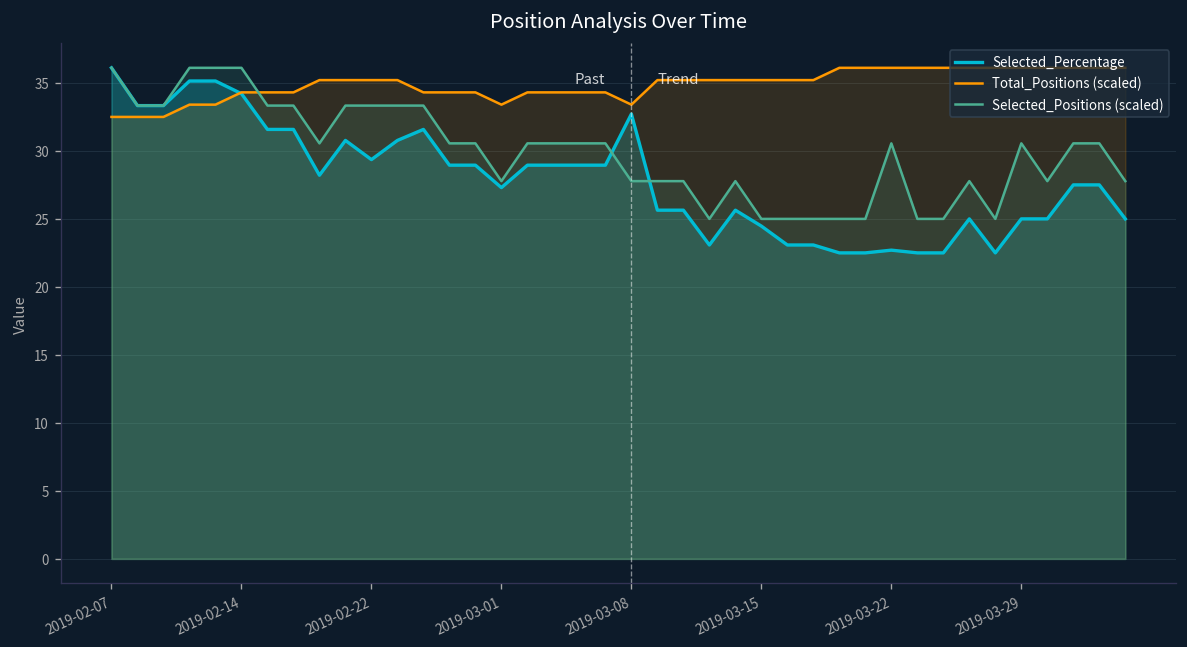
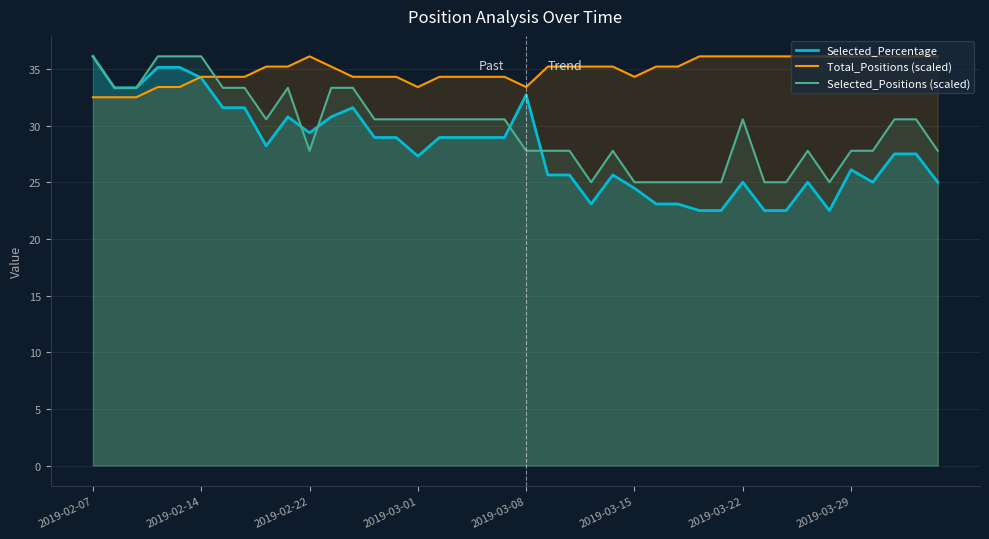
  {
    "Selected_Percentage": {
      "2019-02-22": 29.4,
      "2019-03-01": 27.3,
      "2019-03-08": 32.7,
      "2019-03-15": 24.5,
-     "2019-03-22": 22.7,
-     "2019-03-29": 25.0
+     "2019-03-22": 25.0,
+     "2019-03-29": 26.1
    },
    "Total_Positions (scaled)": {
      "2019-02-07": 32.5,
-     "2019-02-22": 35.2,
+     "2019-02-22": 36.1,
      "2019-03-01": 33.4,
      "2019-03-08": 33.4,
-     "2019-03-15": 35.2,
+     "2019-03-15": 34.3,
      "2019-03-22": 36.1
    },
    "Selected_Positions (scaled)": {
      "2019-02-14": 36.1,
-     "2019-02-22": 33.3,
-     "2019-03-01": 27.8,
+     "2019-02-22": 27.8,
+     "2019-03-01": 30.6,
      "2019-03-08": 27.8,
      "2019-03-15": 25.0,
      "2019-03-22": 30.6,
-     "2019-03-29": 30.6
+     "2019-03-29": 27.8
    }
  }
